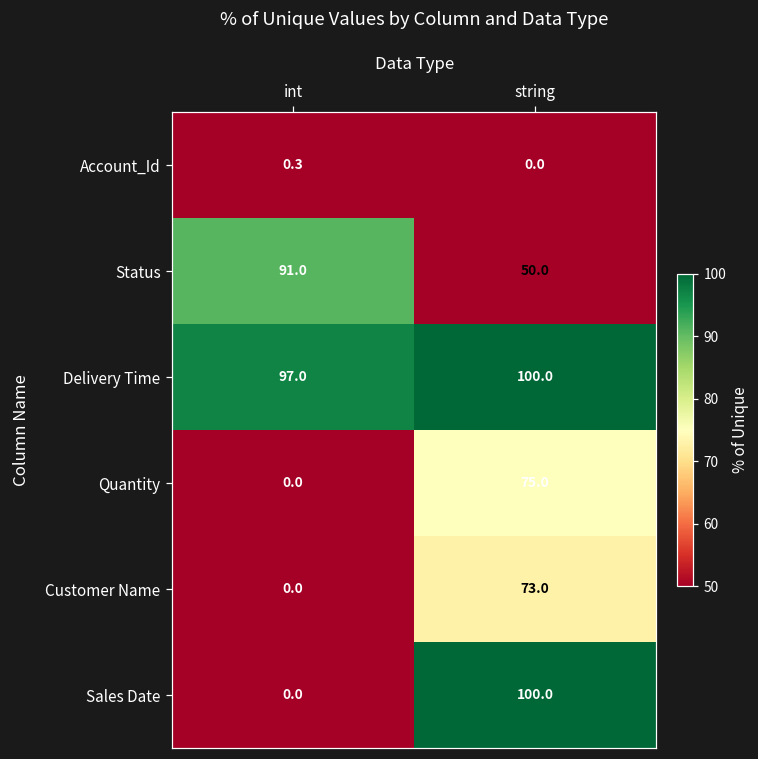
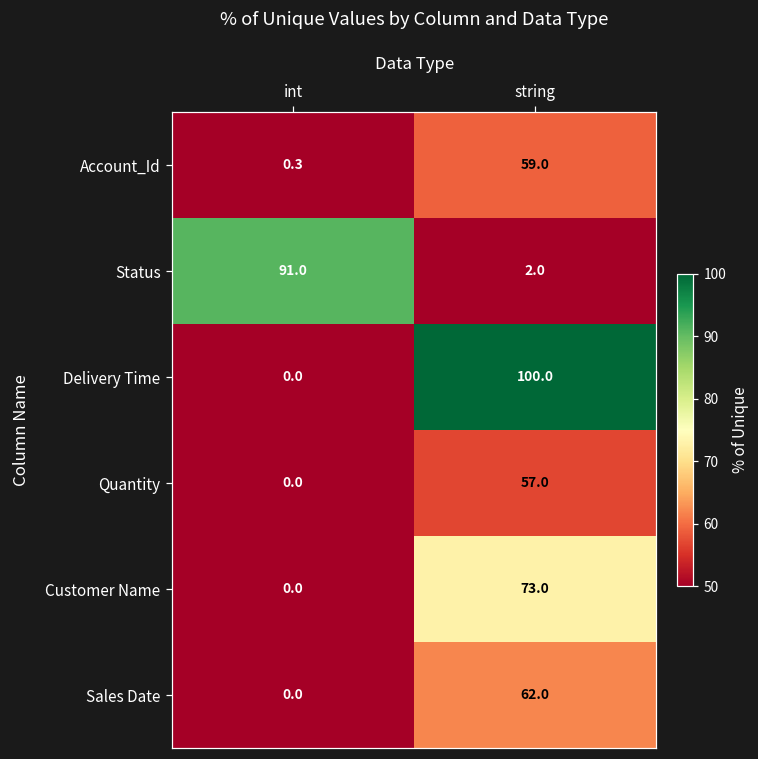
  {
    "Account_Id": {
      "int": 0.3,
-     "string": 0.0
+     "string": 59.0
    },
    "Status": {
      "int": 91.0,
-     "string": 50.0
+     "string": 2.0
    },
    "Delivery Time": {
-     "int": 97.0,
+     "int": 0.0,
      "string": 100.0
    },
    "Quantity": {
      "int": 0.0,
-     "string": 75.0
+     "string": 57.0
    },
    "Customer Name": {
      "int": 0.0,
      "string": 73.0
    },
    "Sales Date": {
      "int": 0.0,
-     "string": 100.0
+     "string": 62.0
    }
  }
